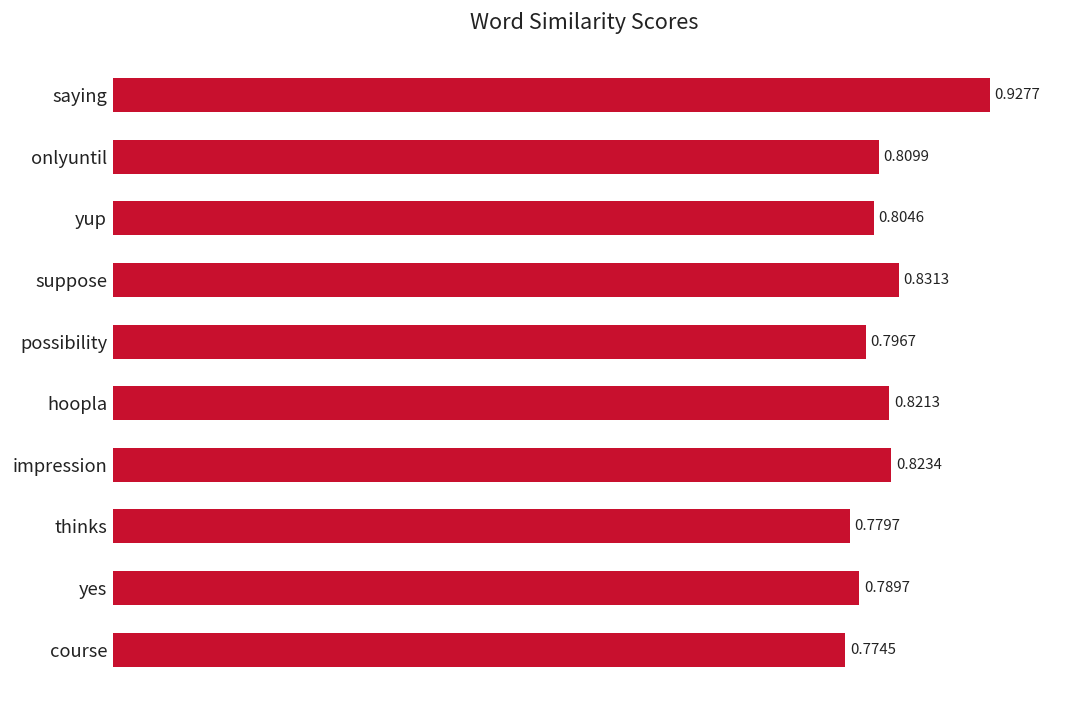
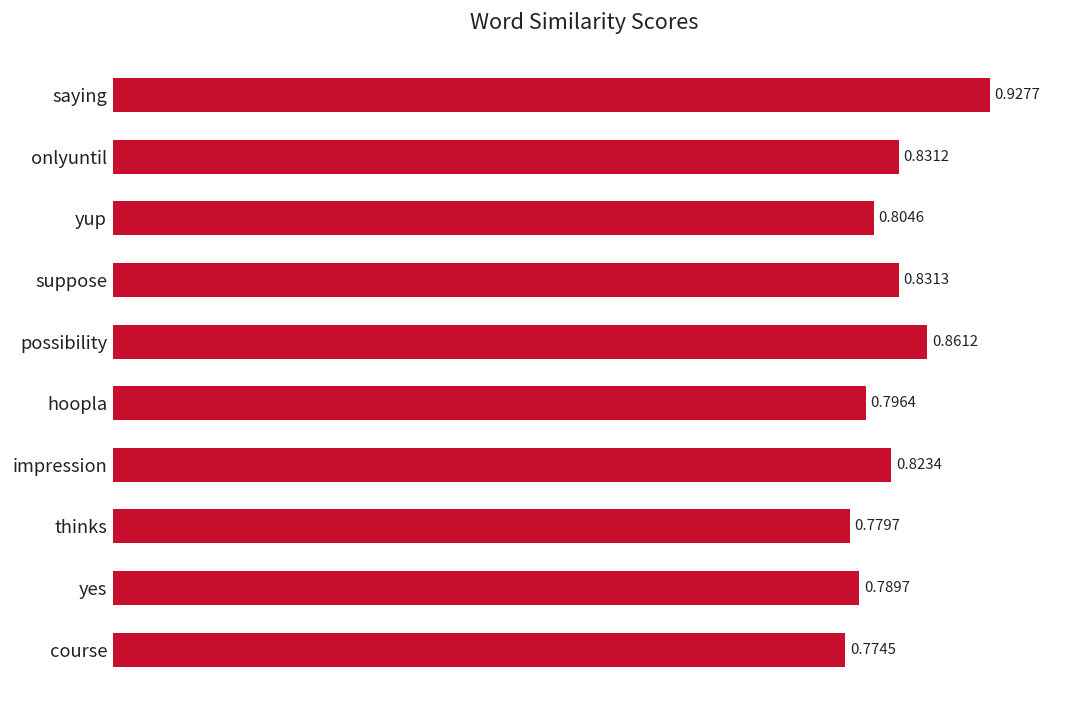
  {
    "saying": 0.9277,
-   "onlyuntil": 0.8099,
+   "onlyuntil": 0.8312,
    "yup": 0.8046,
    "suppose": 0.8313,
-   "possibility": 0.7967,
-   "hoopla": 0.8213,
+   "possibility": 0.8612,
+   "hoopla": 0.7964,
    "impression": 0.8234,
    "thinks": 0.7797,
    "yes": 0.7897,
    "course": 0.7745
  }
